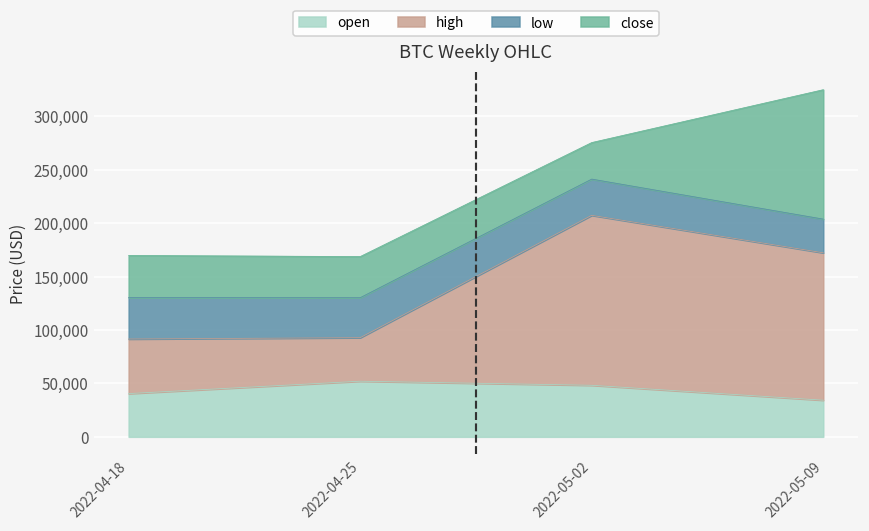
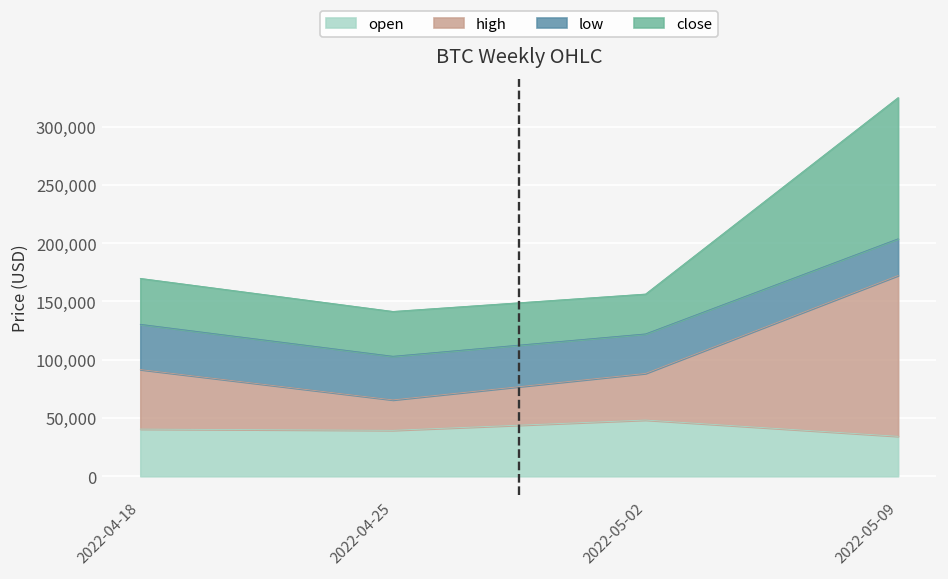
  {
    "open": {
      "2022-04-18": "40,000",
-     "2022-04-25": "50,000",
+     "2022-04-25": "40,000",
      "2022-05-02": "50,000",
      "2022-05-09": "30,000"
    },
    "high": {
      "2022-04-18": "50,000",
-     "2022-04-25": "40,000",
-     "2022-05-02": "160,000",
+     "2022-04-25": "30,000",
+     "2022-05-02": "40,000",
      "2022-05-09": "140,000"
    }
  }
